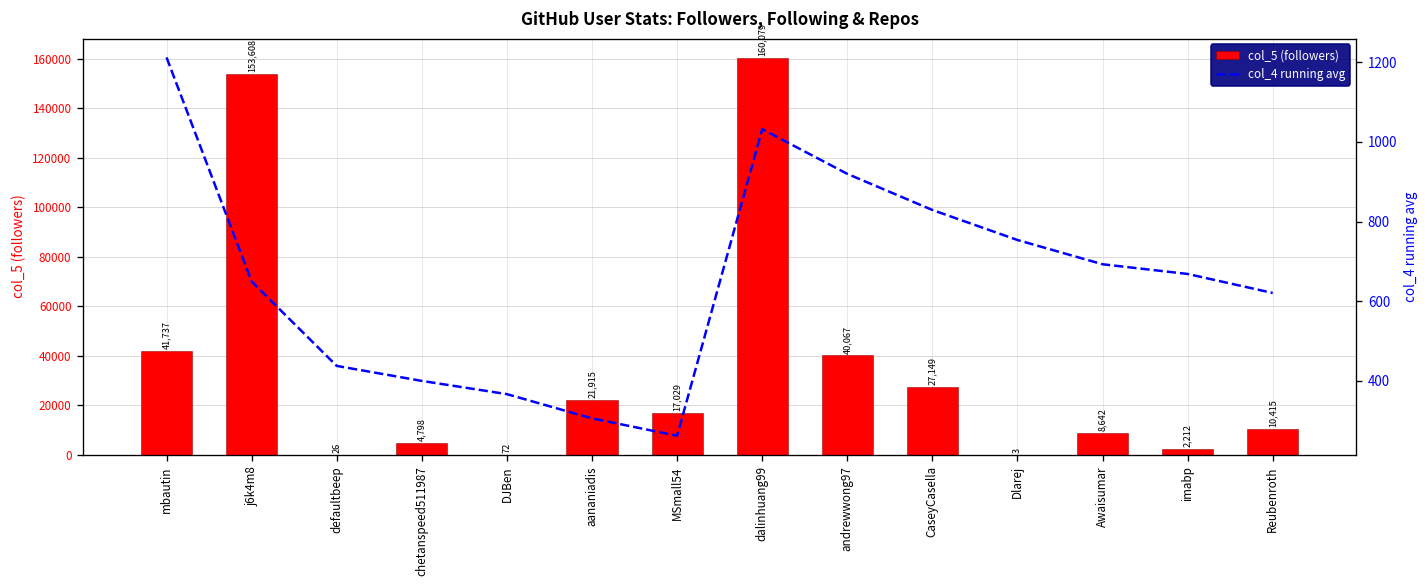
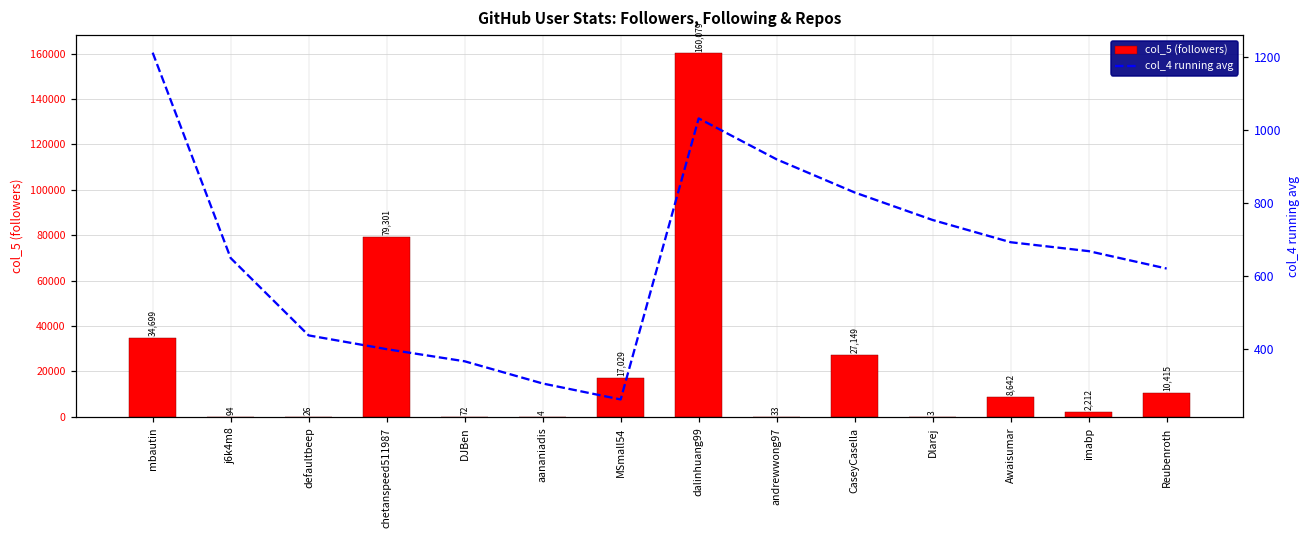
  {
    "col_5 (followers)": {
-     "mbautin": "41,737",
-     "j6k4m8": "153,608",
+     "mbautin": "34,699",
+     "j6k4m8": "94",
      "defaultbeep": "26",
-     "chetanspeed511987": "4,798",
+     "chetanspeed511987": "79,301",
      "DJBen": "72",
-     "aananiadis": "21,915",
+     "aananiadis": "4",
      "MSmall54": "17,029",
      "dalinhuang99": "160,079",
-     "andrewwong97": "40,067",
+     "andrewwong97": "33",
      "CaseyCasella": "27,149",
      "Dlarej": "3",
      "Awaisumar": "8,642",
      "imabp": "2,212",
      "Reubenroth": "10,415"
    }
  }
